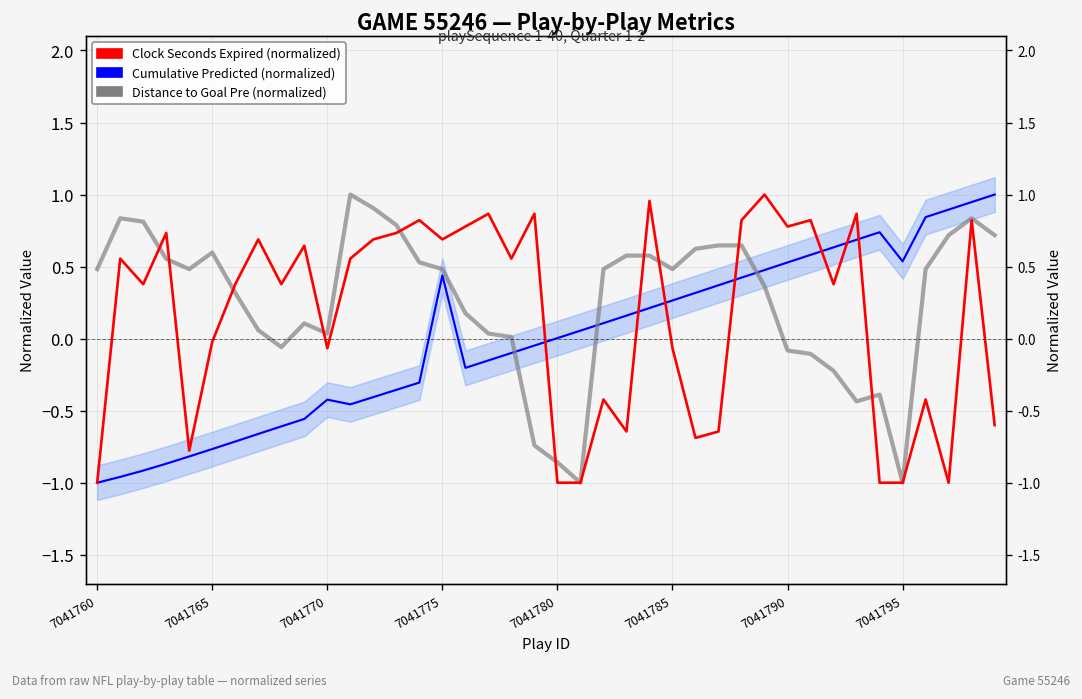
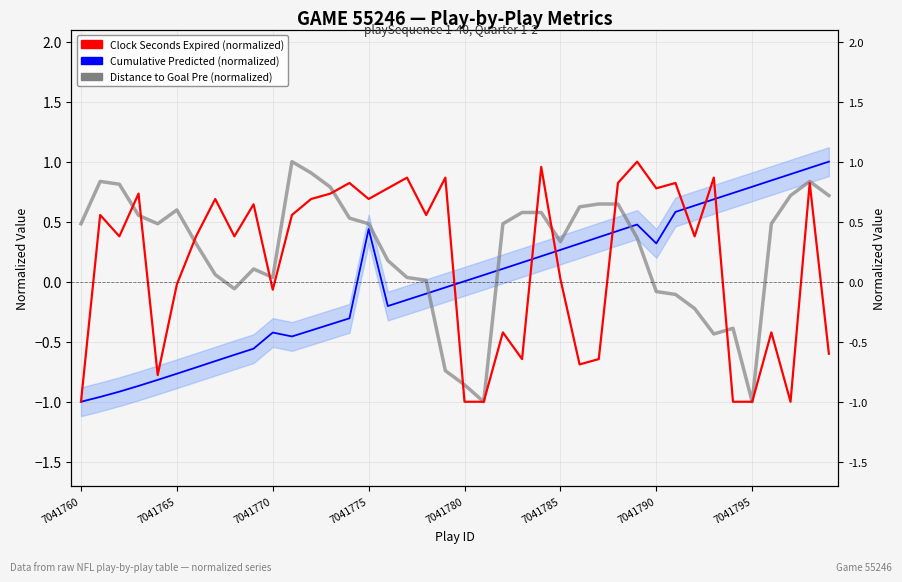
  {
    "Cumulative Predicted (normalized)": {
      "7041765": -0.77,
      "7041770": -0.42,
      "7041775": 0.44,
      "7041780": 0.00,
      "7041785": 0.26,
-     "7041790": 0.53,
-     "7041795": 0.54
+     "7041790": 0.32,
+     "7041795": 0.79
    },
    "Distance to Goal Pre (normalized)": {
      "7041760": 0.48,
      "7041765": 0.60,
      "7041770": 0.04,
      "7041775": 0.48,
      "7041780": -0.86,
-     "7041785": 0.48,
+     "7041785": 0.33,
      "7041790": -0.08
    },
    "Clock Seconds Expired (normalized)": {
      "7041765": -0.02,
      "7041770": -0.07,
      "7041775": 0.69,
      "7041780": -1.00,
-     "7041785": -0.07,
+     "7041785": 0.02,
      "7041790": 0.78
    }
  }
